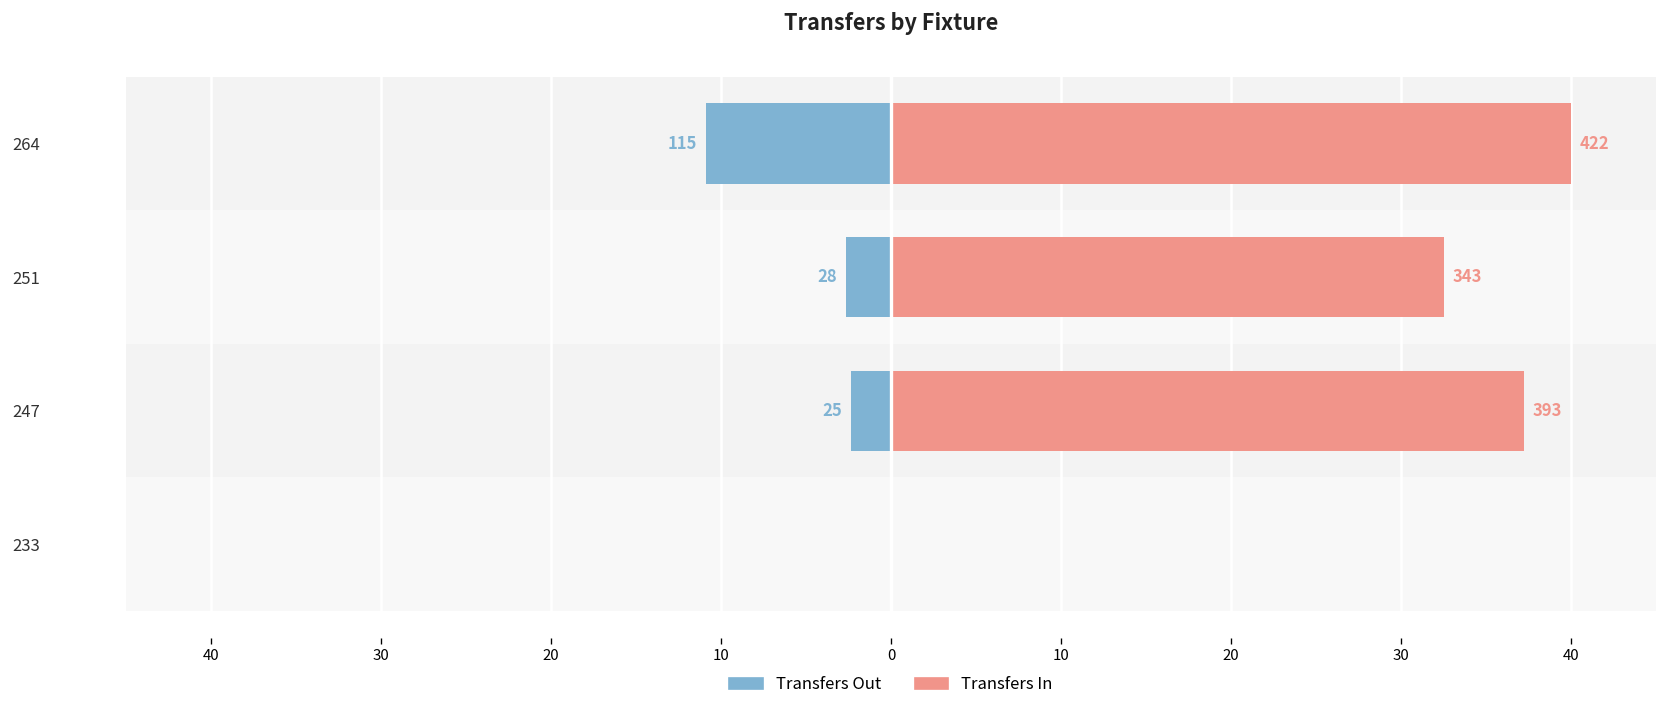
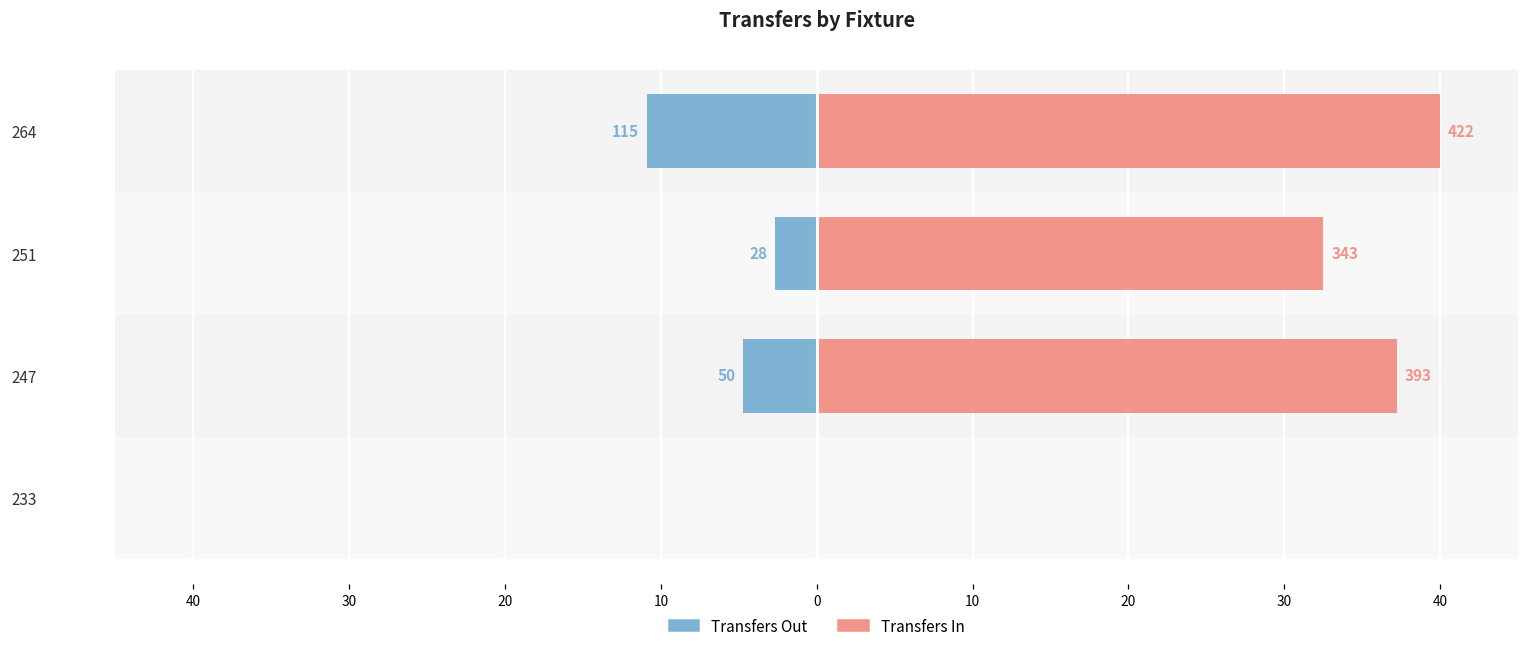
  {
    "Transfers Out": {
-     "247": 25
+     "247": 50
    }
  }
